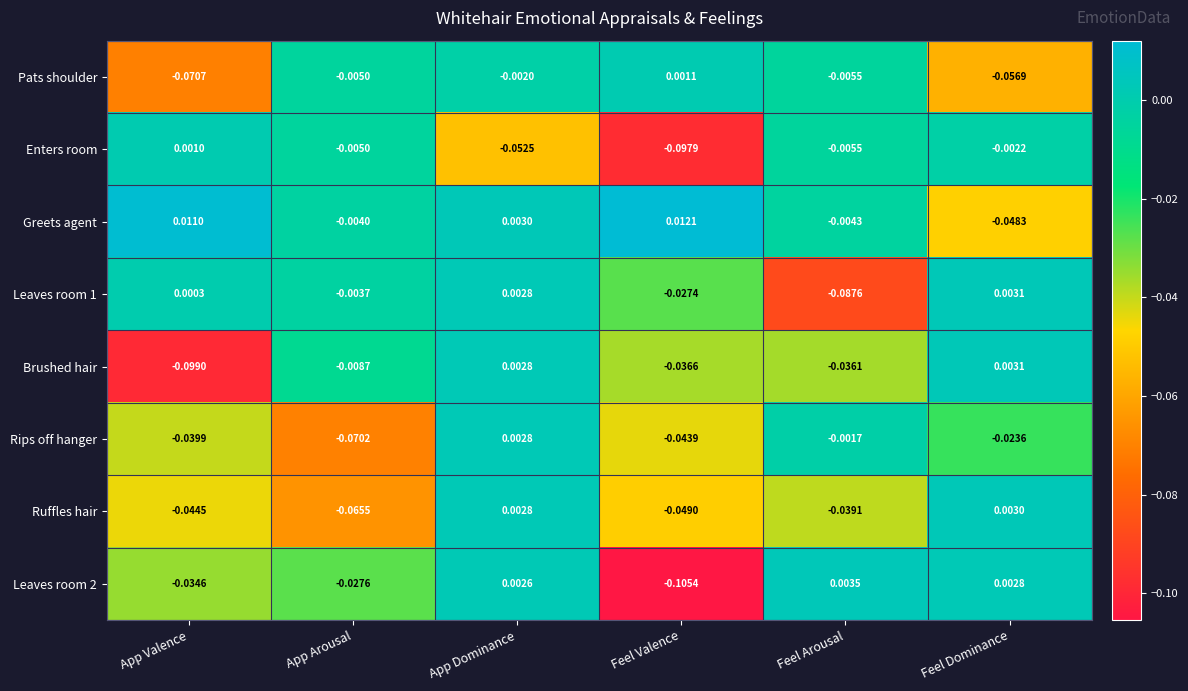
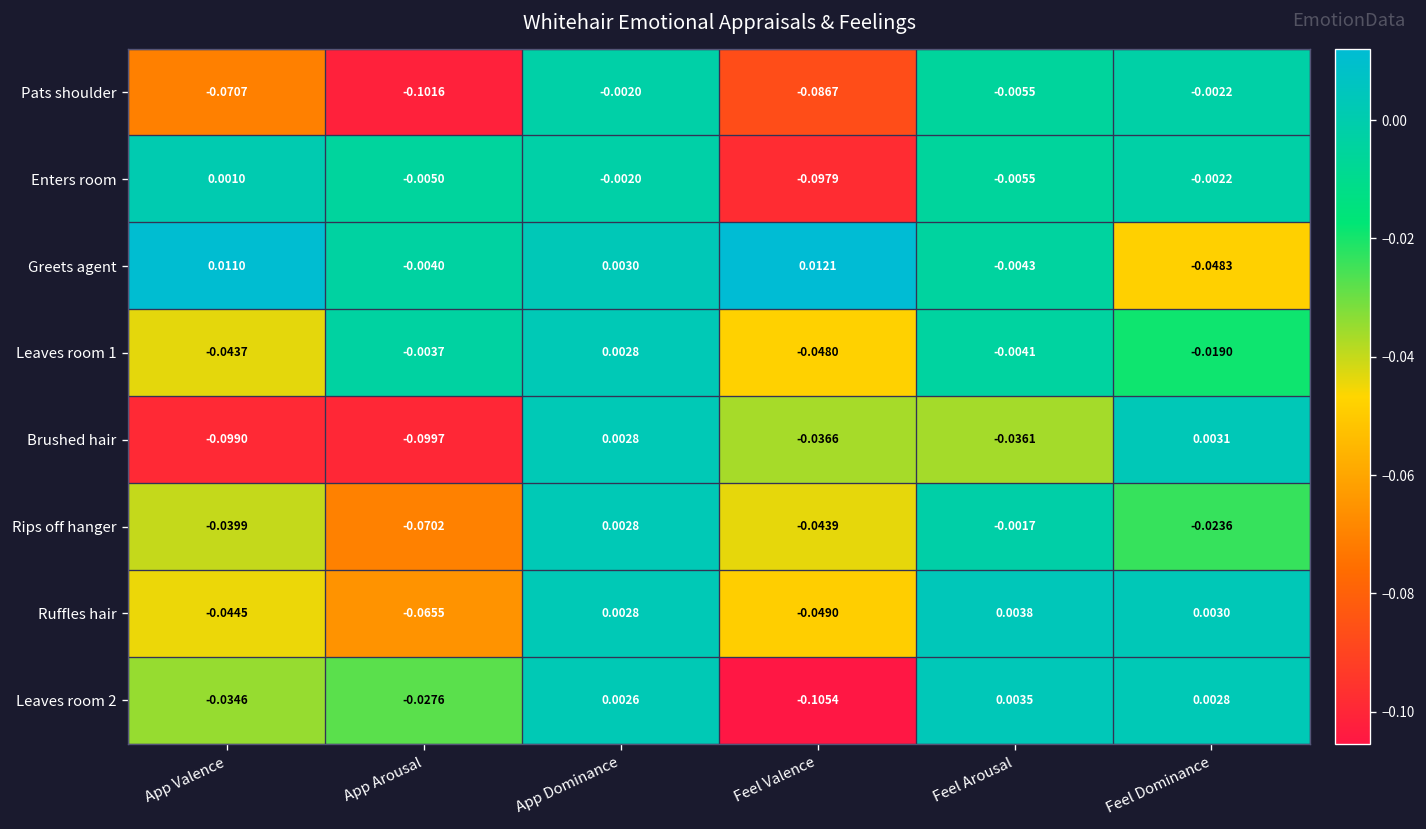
  {
    "Pats shoulder": {
      "App Valence": -0.0707,
-     "App Arousal": -0.0050,
+     "App Arousal": -0.1016,
      "App Dominance": -0.0020,
-     "Feel Valence": 0.0011,
+     "Feel Valence": -0.0867,
      "Feel Arousal": -0.0055,
-     "Feel Dominance": -0.0569
+     "Feel Dominance": -0.0022
    },
    "Enters room": {
      "App Valence": 0.0010,
      "App Arousal": -0.0050,
-     "App Dominance": -0.0525,
+     "App Dominance": -0.0020,
      "Feel Valence": -0.0979,
      "Feel Arousal": -0.0055,
      "Feel Dominance": -0.0022
    },
    "Greets agent": {
      "App Valence": 0.0110,
      "App Arousal": -0.0040,
      "App Dominance": 0.0030,
      "Feel Valence": 0.0121,
      "Feel Arousal": -0.0043,
      "Feel Dominance": -0.0483
    },
    "Leaves room 1": {
-     "App Valence": 0.0003,
+     "App Valence": -0.0437,
      "App Arousal": -0.0037,
      "App Dominance": 0.0028,
-     "Feel Valence": -0.0274,
-     "Feel Arousal": -0.0876,
-     "Feel Dominance": 0.0031
+     "Feel Valence": -0.0480,
+     "Feel Arousal": -0.0041,
+     "Feel Dominance": -0.0190
    },
    "Brushed hair": {
      "App Valence": -0.0990,
-     "App Arousal": -0.0087,
+     "App Arousal": -0.0997,
      "App Dominance": 0.0028,
      "Feel Valence": -0.0366,
      "Feel Arousal": -0.0361,
      "Feel Dominance": 0.0031
    },
    "Rips off hanger": {
      "App Valence": -0.0399,
      "App Arousal": -0.0702,
      "App Dominance": 0.0028,
      "Feel Valence": -0.0439,
      "Feel Arousal": -0.0017,
      "Feel Dominance": -0.0236
    },
    "Ruffles hair": {
      "App Valence": -0.0445,
      "App Arousal": -0.0655,
      "App Dominance": 0.0028,
      "Feel Valence": -0.0490,
-     "Feel Arousal": -0.0391,
+     "Feel Arousal": 0.0038,
      "Feel Dominance": 0.0030
    },
    "Leaves room 2": {
      "App Valence": -0.0346,
      "App Arousal": -0.0276,
      "App Dominance": 0.0026,
      "Feel Valence": -0.1054,
      "Feel Arousal": 0.0035,
      "Feel Dominance": 0.0028
    }
  }
